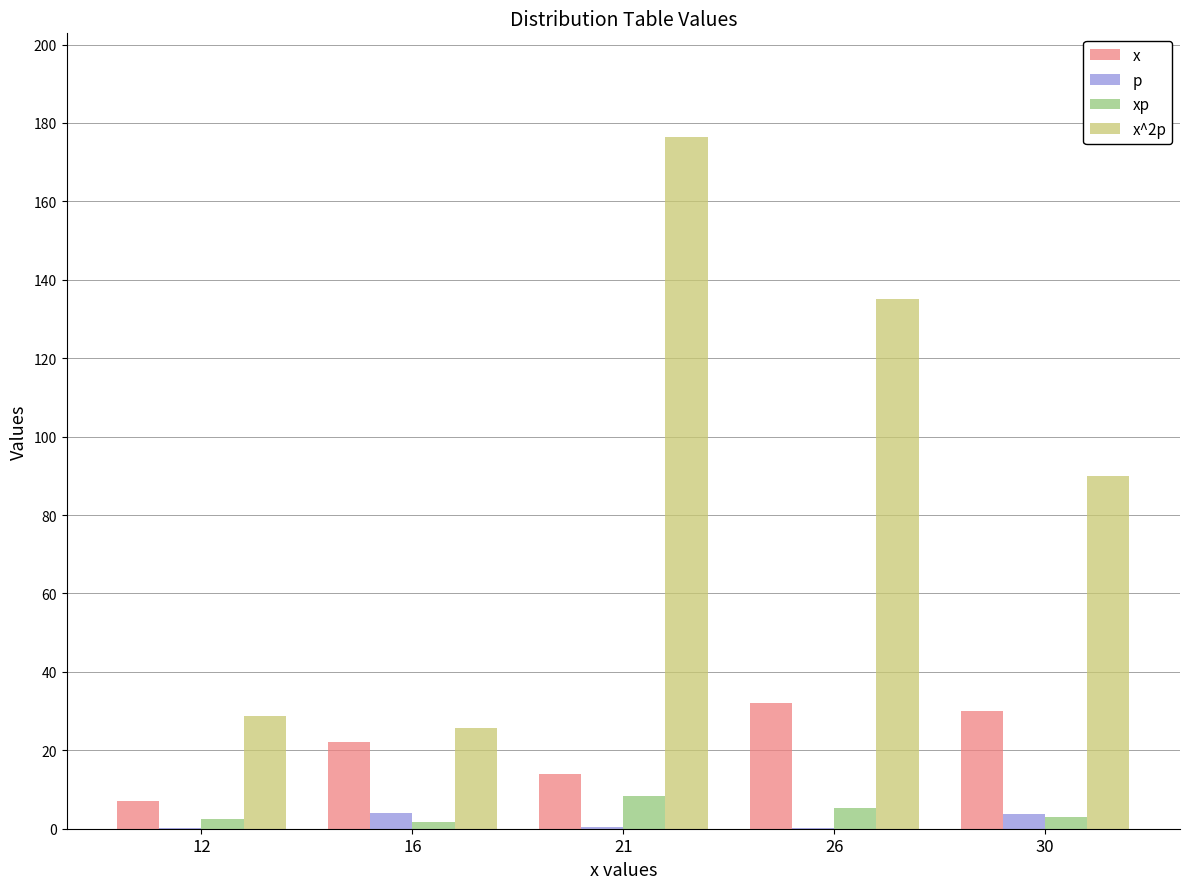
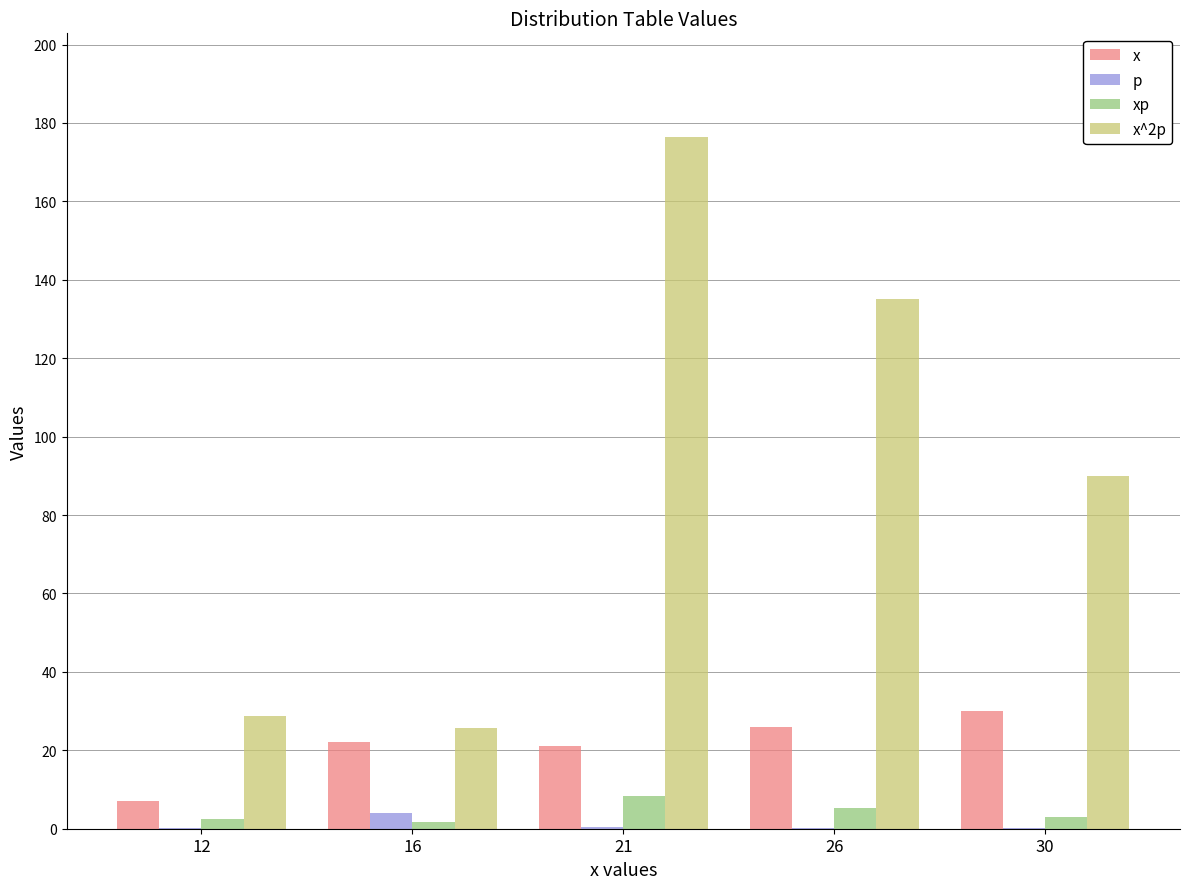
  {
    "x": {
      "12": 7,
      "16": 22,
-     "21": 14,
-     "26": 32,
+     "21": 21,
+     "26": 26,
      "30": 30
    },
    "p": {
      "16": 4,
-     "30": 4
+     "30": 0
    }
  }
